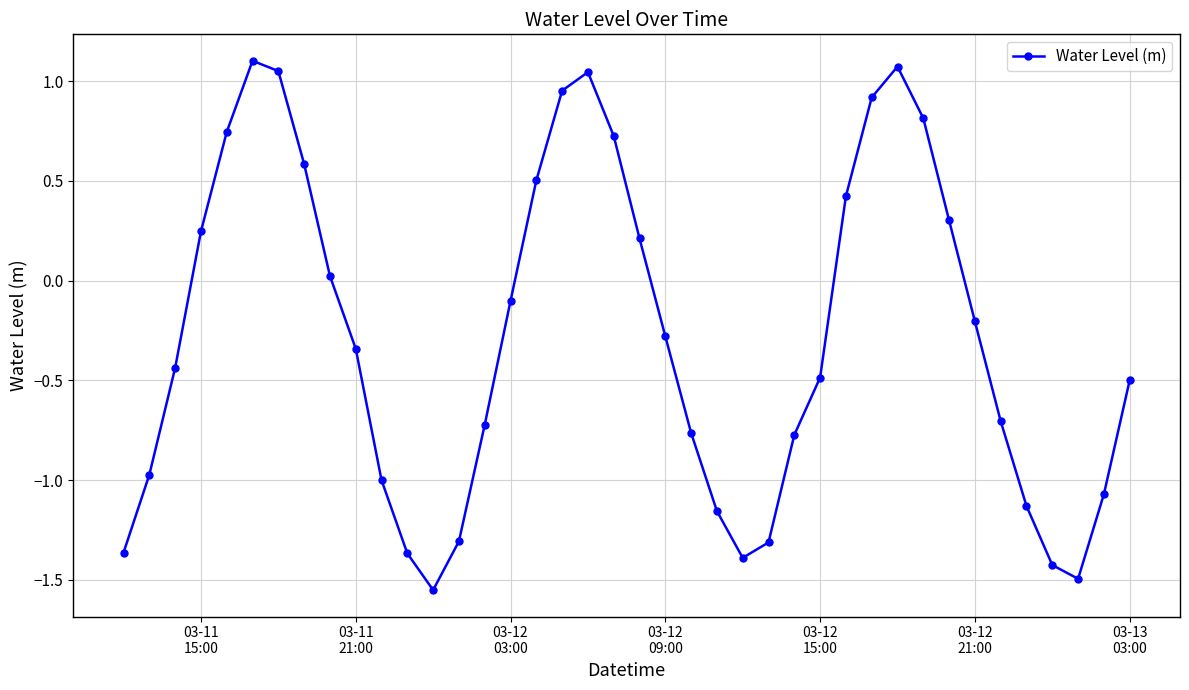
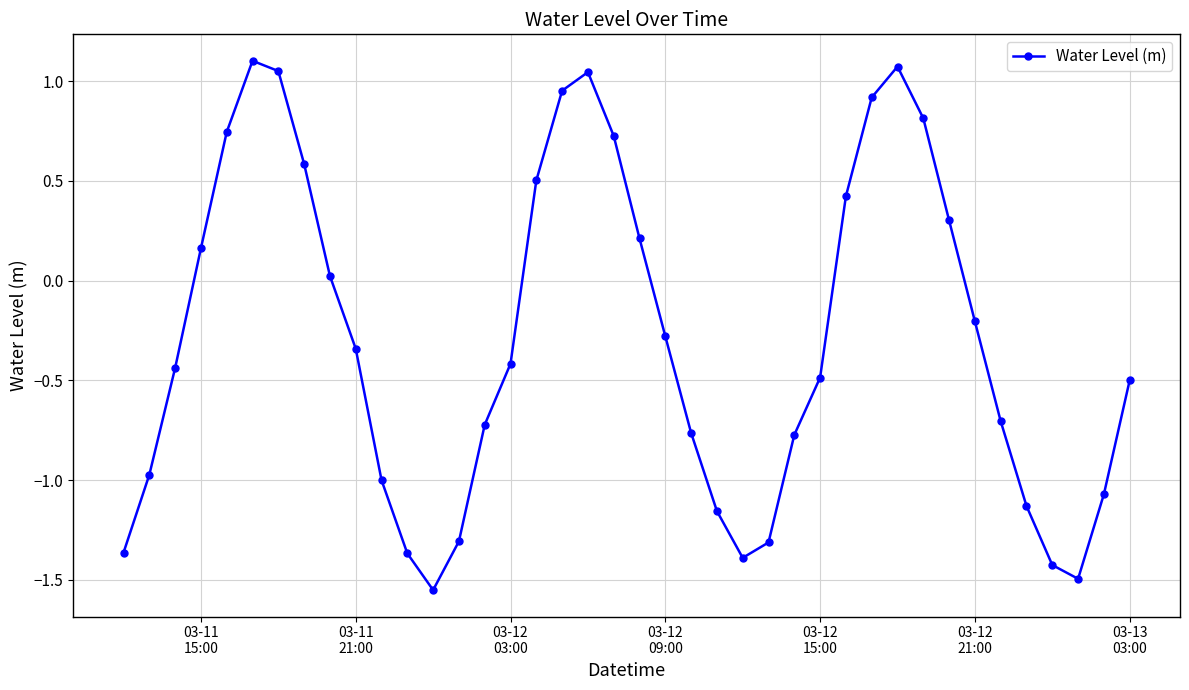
  {
-   "03-11 15:00": 0.25,
+   "03-11 15:00": 0.16,
    "03-11 21:00": -0.34,
-   "03-12 03:00": -0.10,
+   "03-12 03:00": -0.42,
    "03-12 09:00": -0.28,
    "03-12 15:00": -0.49,
    "03-12 21:00": -0.20,
    "03-13 03:00": -0.50
  }
